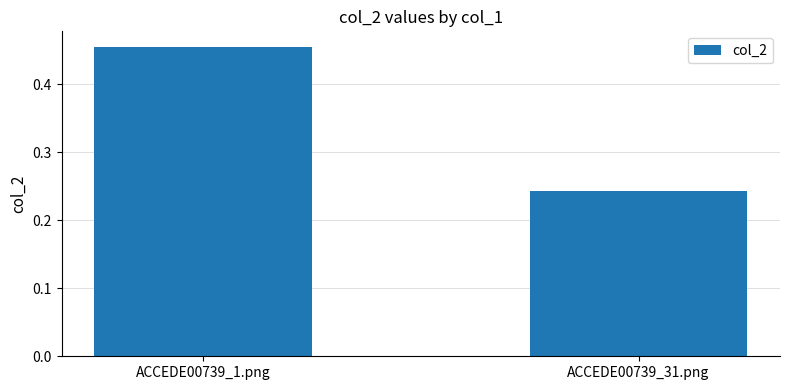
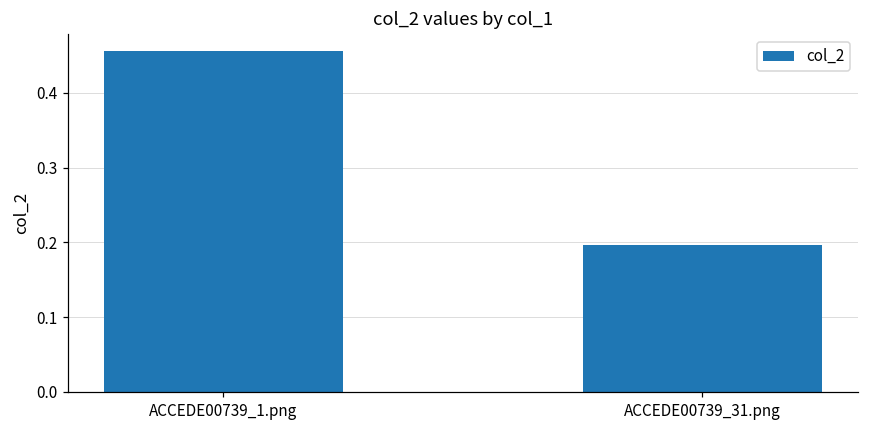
  {
    "ACCEDE00739_1.png": 0.46,
-   "ACCEDE00739_31.png": 0.24
+   "ACCEDE00739_31.png": 0.20
  }
